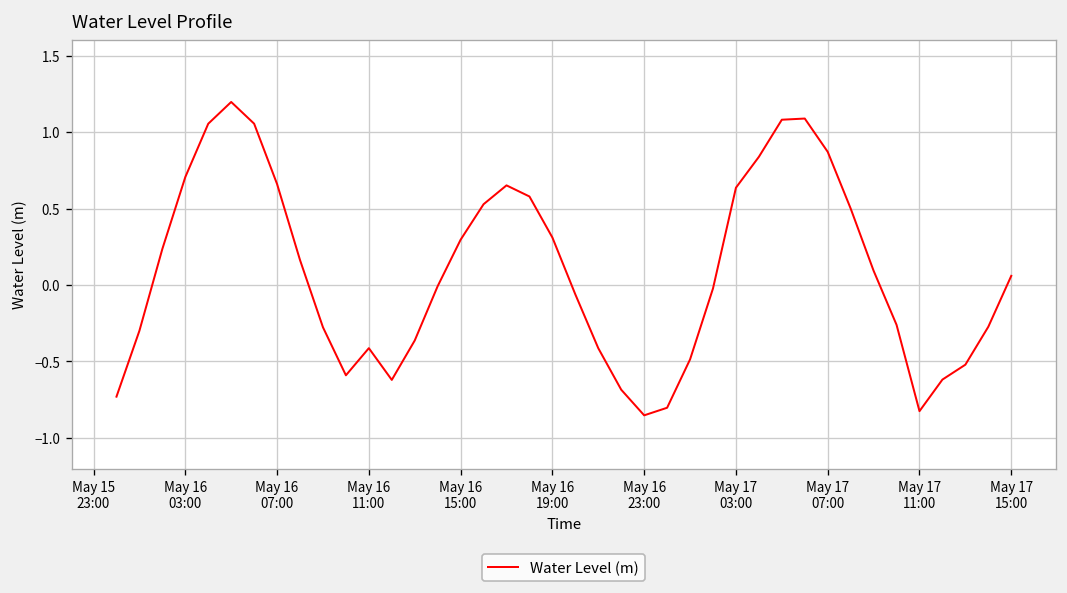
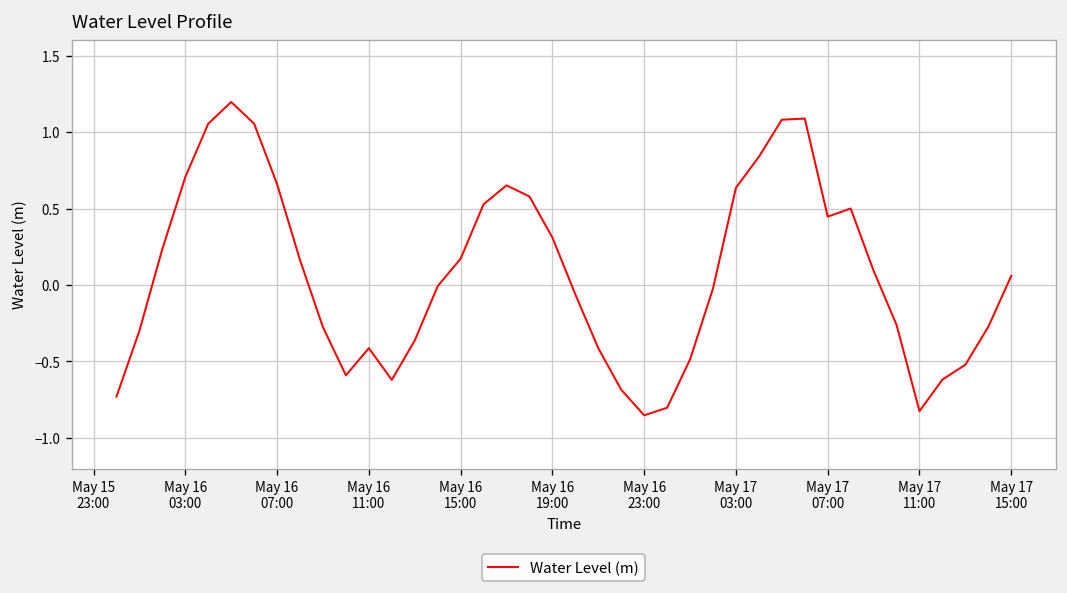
  {
    "May 16 03:00": 0.71,
    "May 16 07:00": 0.66,
    "May 16 11:00": -0.41,
-   "May 16 15:00": 0.30,
+   "May 16 15:00": 0.17,
    "May 16 19:00": 0.31,
    "May 16 23:00": -0.85,
    "May 17 03:00": 0.64,
-   "May 17 07:00": 0.87,
+   "May 17 07:00": 0.45,
    "May 17 11:00": -0.82,
    "May 17 15:00": 0.06
  }
